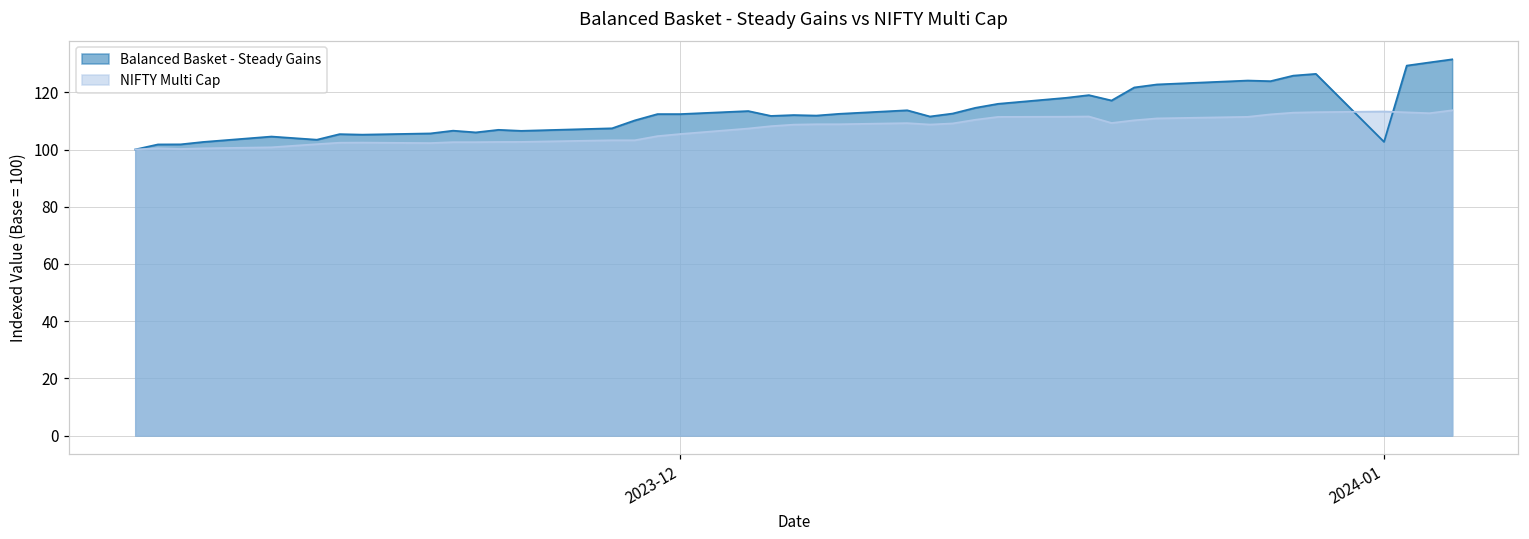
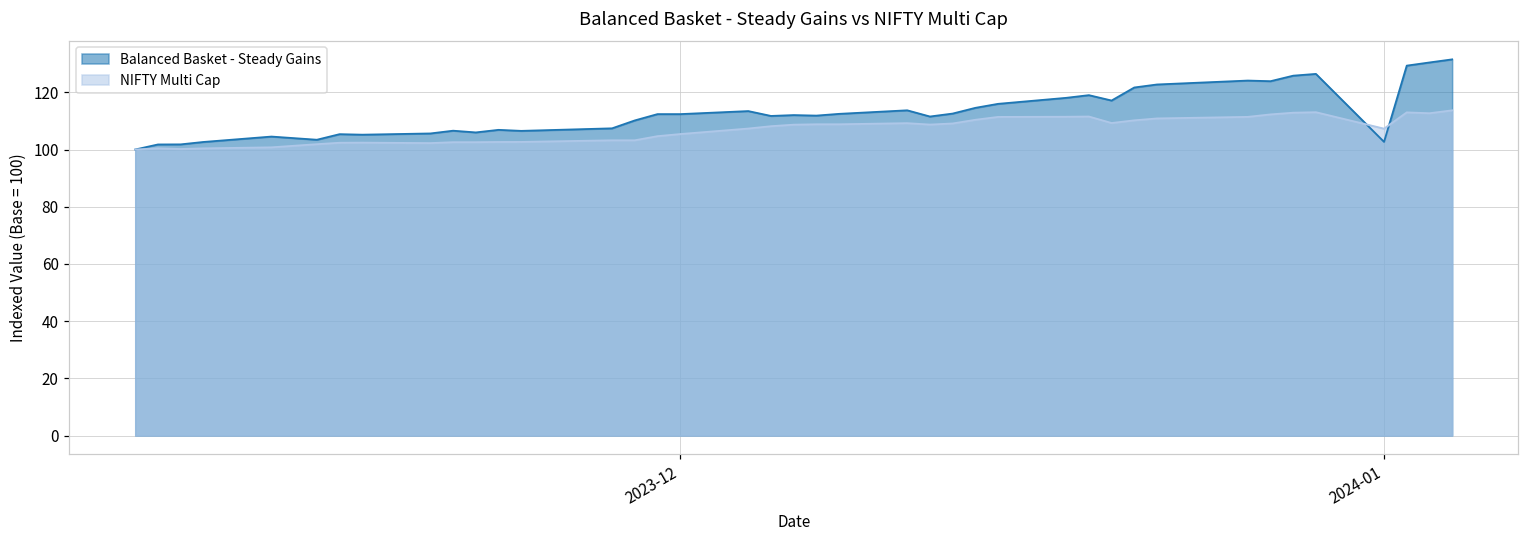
  {
    "Balanced Basket - Steady Gains": {
      "2023-12": 112,
      "2024-01": 103
    },
    "NIFTY Multi Cap": {
      "2023-12": 105,
-     "2024-01": 113
+     "2024-01": 107
    }
  }
